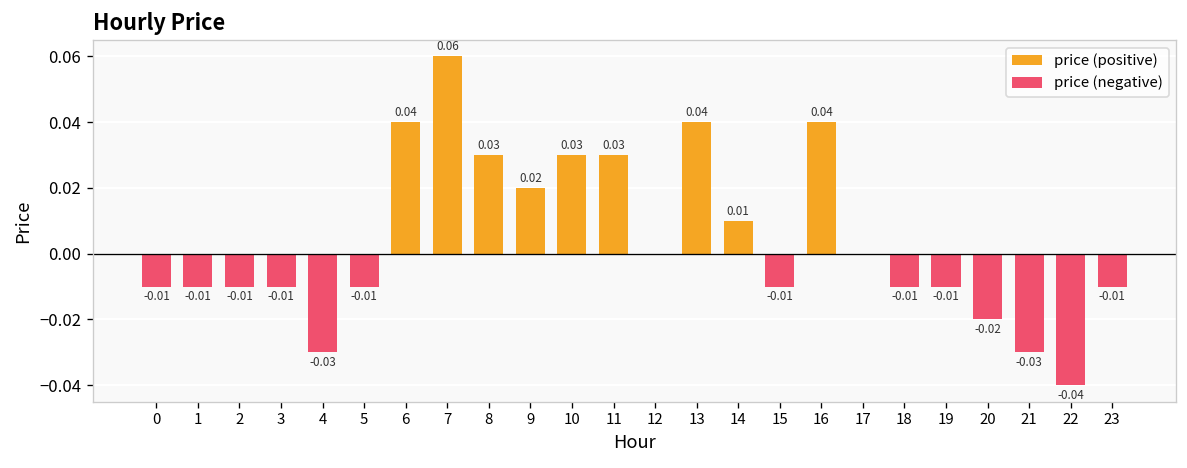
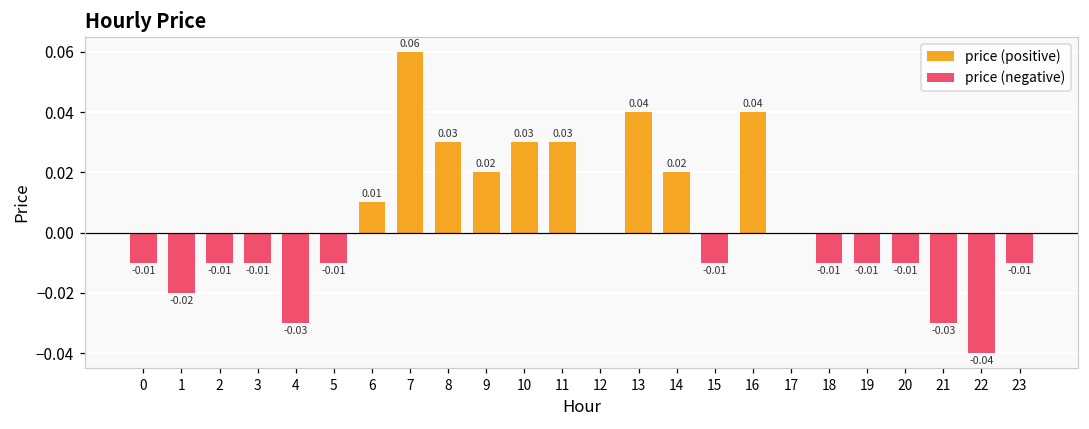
  {
    "price (positive)": {
-     "6": 0.04,
+     "6": 0.01,
      "7": 0.06,
      "8": 0.03,
      "9": 0.02,
      "10": 0.03,
      "11": 0.03,
      "13": 0.04,
-     "14": 0.01,
+     "14": 0.02,
      "16": 0.04
    },
    "price (negative)": {
      "0": -0.01,
-     "1": -0.01,
+     "1": -0.02,
      "2": -0.01,
      "3": -0.01,
      "4": -0.03,
      "5": -0.01,
      "15": -0.01,
      "18": -0.01,
      "19": -0.01,
-     "20": -0.02,
+     "20": -0.01,
      "21": -0.03,
      "22": -0.04,
      "23": -0.01
    }
  }
